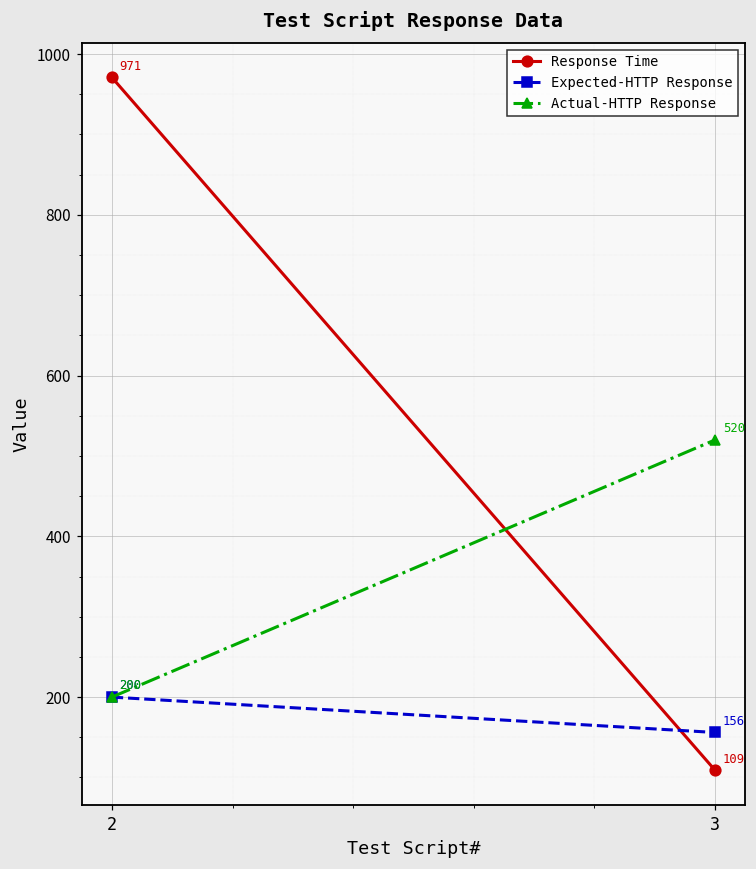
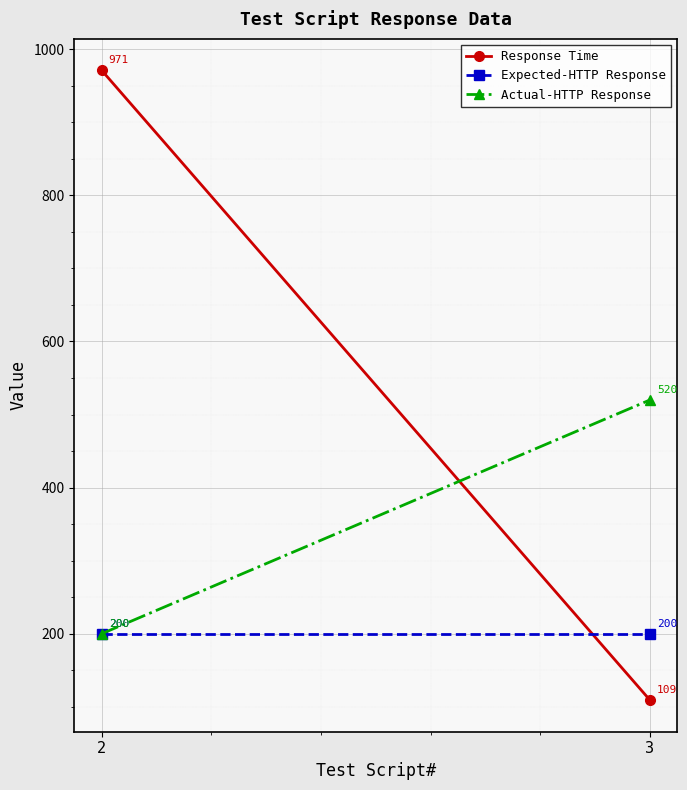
  {
    "Response Time": {
      "2": 971,
      "3": 109
    },
    "Expected-HTTP Response": {
-     "3": 156
+     "3": 200
    },
    "Actual-HTTP Response": {
      "3": 520
    }
  }
